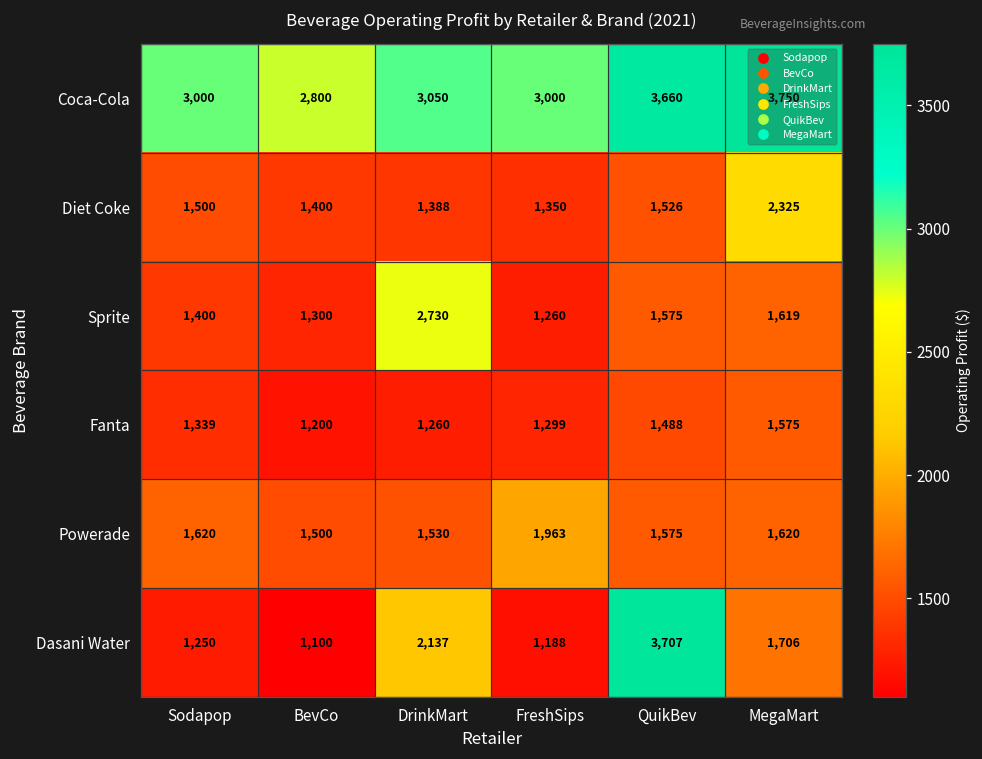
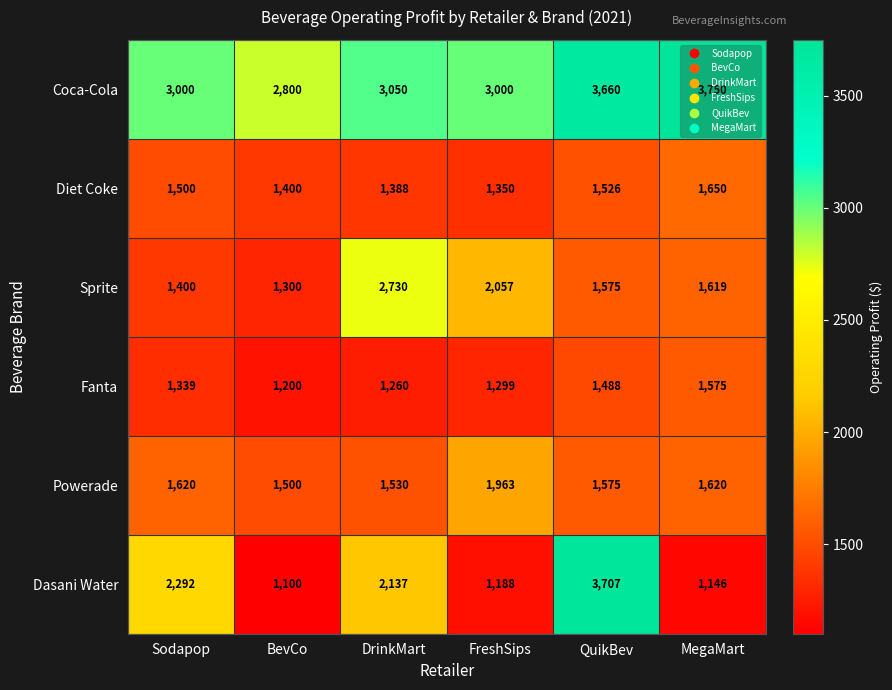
  {
    "Coca-Cola": {
      "Sodapop": "3,000",
      "BevCo": "2,800",
      "DrinkMart": "3,050",
      "FreshSips": "3,000",
      "QuikBev": "3,660"
    },
    "Diet Coke": {
      "Sodapop": "1,500",
      "BevCo": "1,400",
      "DrinkMart": "1,388",
      "FreshSips": "1,350",
      "QuikBev": "1,526",
-     "MegaMart": "2,325"
+     "MegaMart": "1,650"
    },
    "Sprite": {
      "Sodapop": "1,400",
      "BevCo": "1,300",
      "DrinkMart": "2,730",
-     "FreshSips": "1,260",
+     "FreshSips": "2,057",
      "QuikBev": "1,575",
      "MegaMart": "1,619"
    },
    "Fanta": {
      "Sodapop": "1,339",
      "BevCo": "1,200",
      "DrinkMart": "1,260",
      "FreshSips": "1,299",
      "QuikBev": "1,488",
      "MegaMart": "1,575"
    },
    "Powerade": {
      "Sodapop": "1,620",
      "BevCo": "1,500",
      "DrinkMart": "1,530",
      "FreshSips": "1,963",
      "QuikBev": "1,575",
      "MegaMart": "1,620"
    },
    "Dasani Water": {
-     "Sodapop": "1,250",
+     "Sodapop": "2,292",
      "BevCo": "1,100",
      "DrinkMart": "2,137",
      "FreshSips": "1,188",
      "QuikBev": "3,707",
-     "MegaMart": "1,706"
+     "MegaMart": "1,146"
    }
  }
